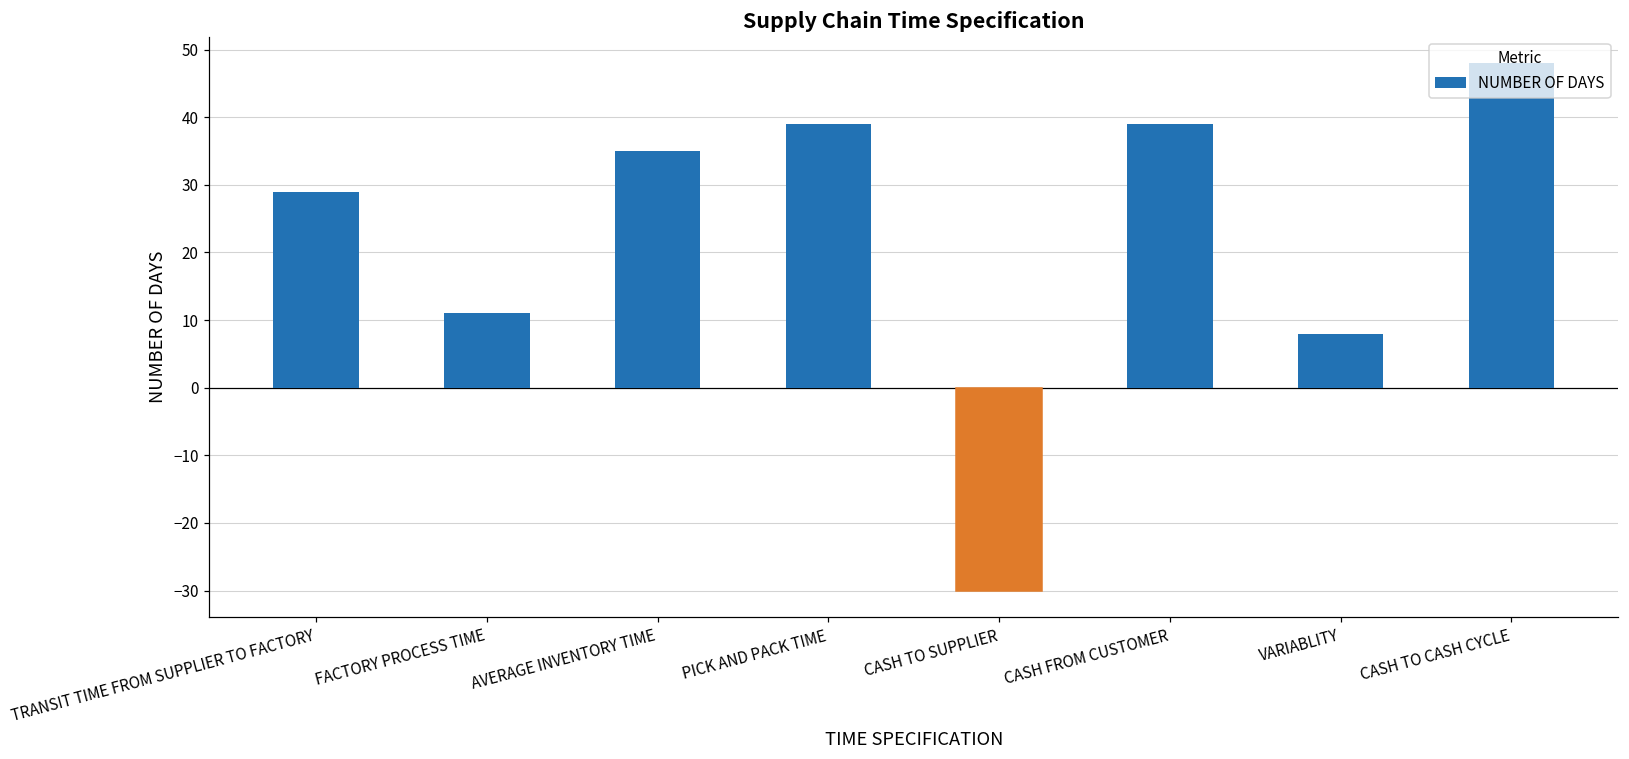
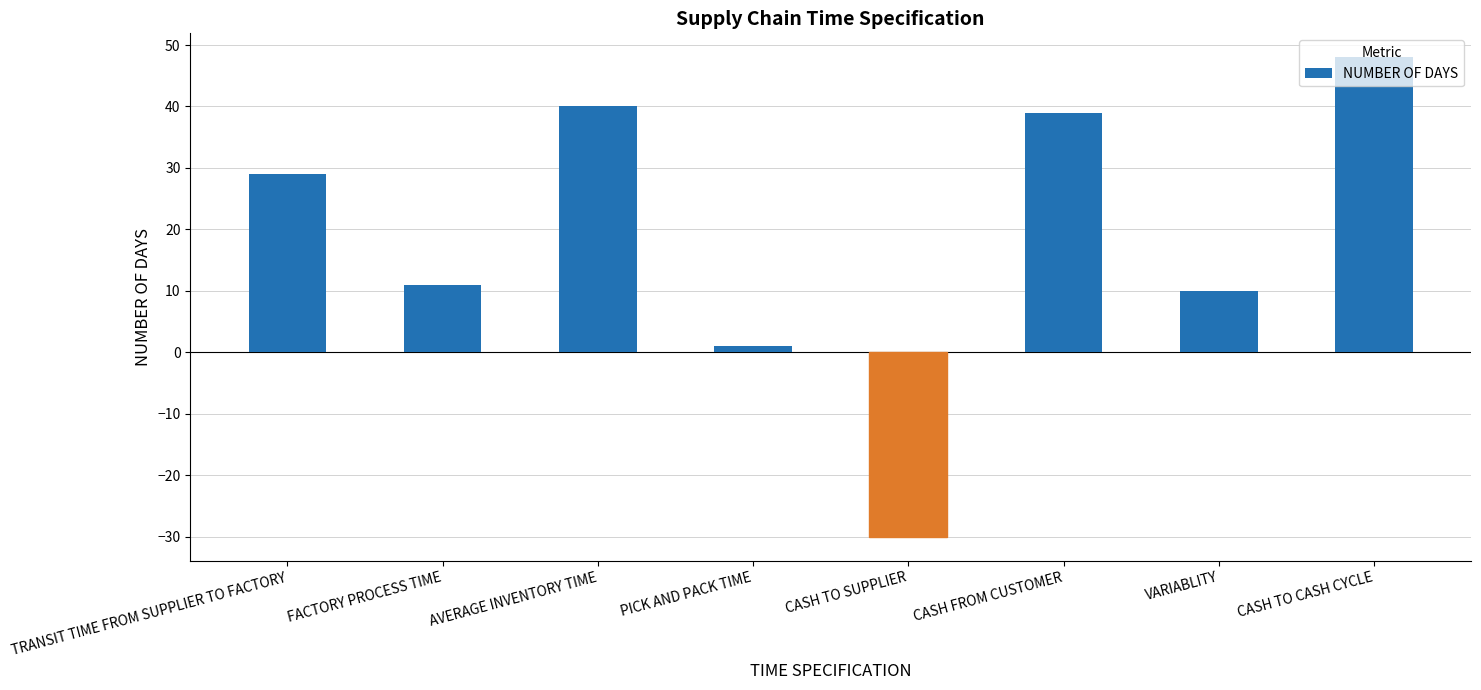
  {
    "TRANSIT TIME FROM SUPPLIER TO FACTORY": 29,
    "FACTORY PROCESS TIME": 11,
-   "AVERAGE INVENTORY TIME": 35,
-   "PICK AND PACK TIME": 39,
+   "AVERAGE INVENTORY TIME": 40,
+   "PICK AND PACK TIME": 1,
    "CASH TO SUPPLIER": -30,
    "CASH FROM CUSTOMER": 39,
-   "VARIABLITY": 8
+   "VARIABLITY": 10
  }
